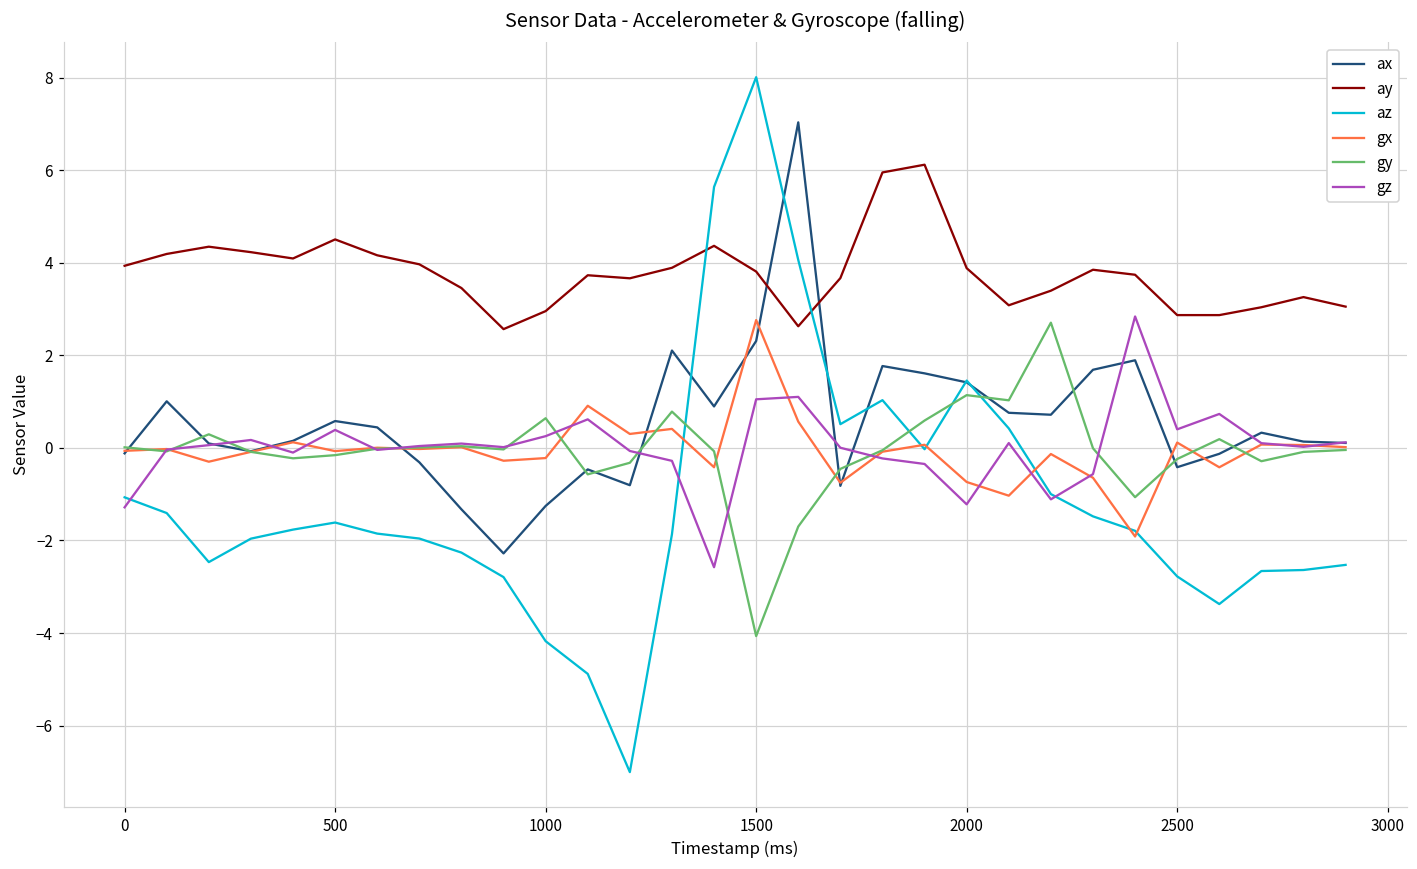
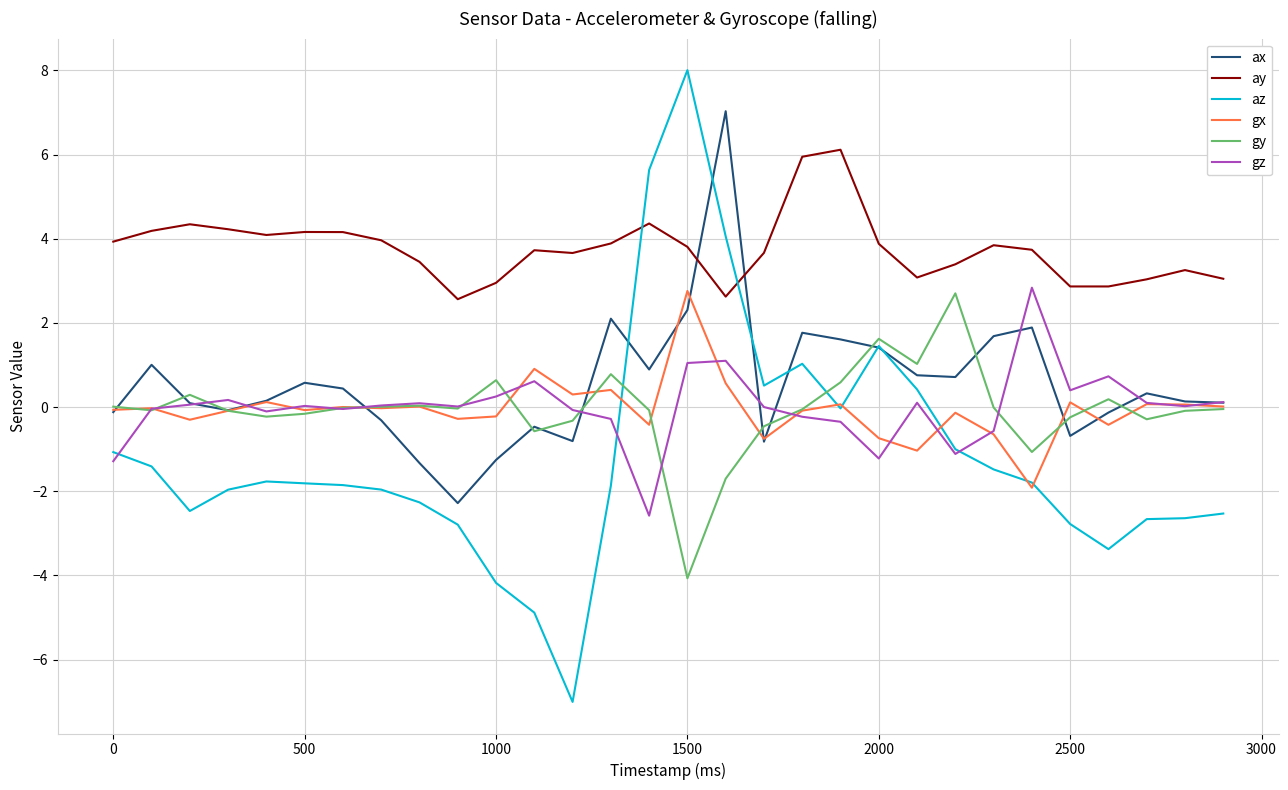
  {
    "ax": {
      "500": 0.6,
      "1000": -1.3,
      "1500": 2.3,
-     "2500": -0.4
+     "2500": -0.7
    },
    "ay": {
      "0": 3.9,
-     "500": 4.5,
+     "500": 4.2,
      "1000": 3.0,
      "1500": 3.8,
      "2000": 3.9,
      "2500": 2.9
    },
    "az": {
      "0": -1.1,
-     "500": -1.6,
+     "500": -1.8,
      "1000": -4.2,
      "1500": 8.0,
      "2500": -2.8
    },
    "gx": {
      "500": -0.1,
      "1000": -0.2,
      "1500": 2.8,
      "2000": -0.7,
      "2500": 0.1
    },
    "gy": {
      "0": 0.0,
      "500": -0.2,
      "1000": 0.6,
      "1500": -4.1,
-     "2000": 1.1,
+     "2000": 1.6,
      "2500": -0.2
    },
    "gz": {
      "0": -1.3,
-     "500": 0.4,
+     "500": 0.0,
      "1000": 0.3,
      "1500": 1.0,
      "2000": -1.2,
      "2500": 0.4
    }
  }
